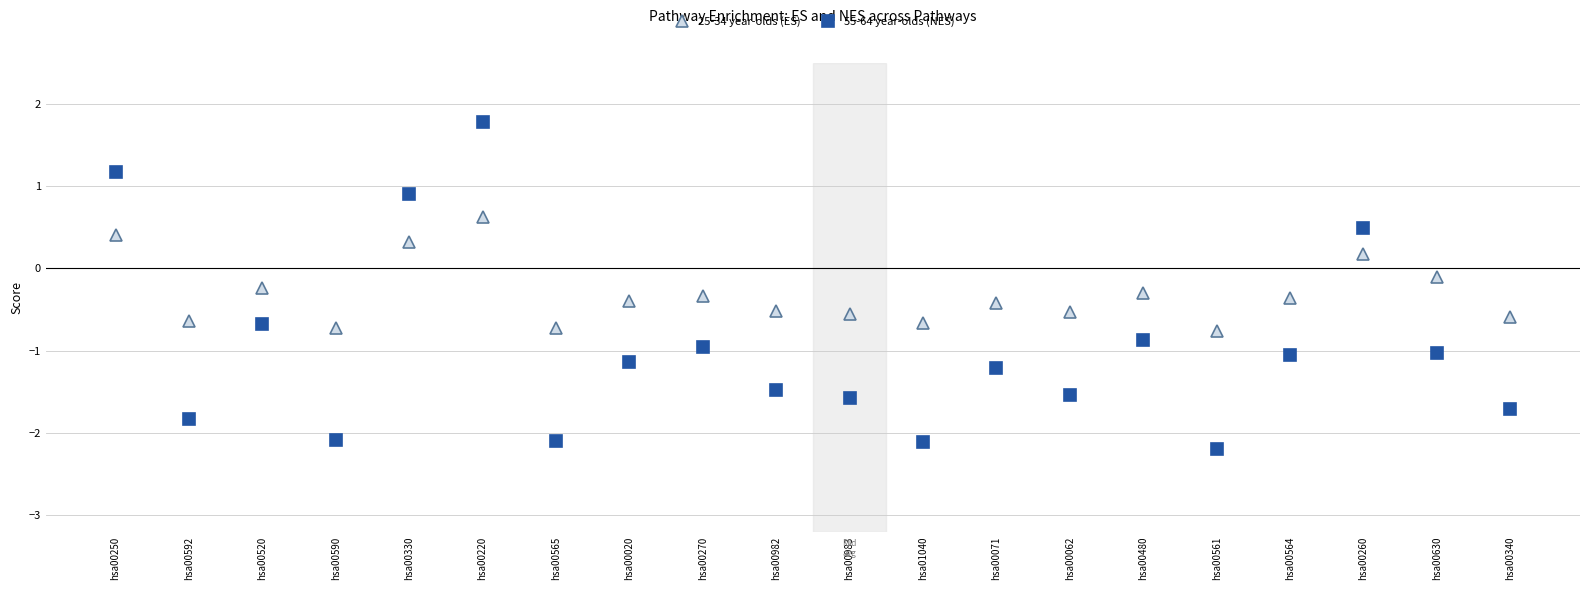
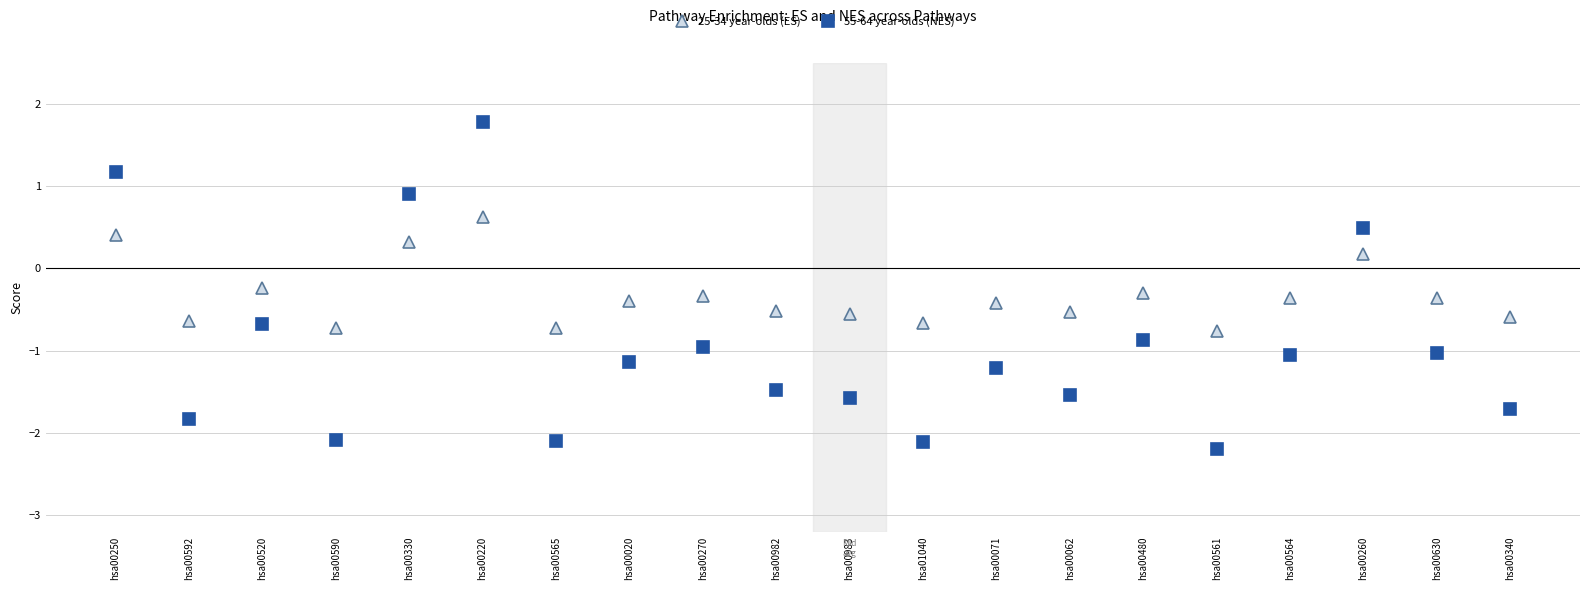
  {
    "25-34 year-olds (ES)": {
      "hsa00250": 0.4,
      "hsa00592": -0.6,
      "hsa00520": -0.2,
      "hsa00590": -0.7,
      "hsa00330": 0.3,
      "hsa00220": 0.6,
      "hsa00565": -0.7,
      "hsa00020": -0.4,
      "hsa00270": -0.3,
      "hsa00982": -0.5,
      "hsa00983": -0.5,
      "hsa01040": -0.7,
      "hsa00071": -0.4,
      "hsa00062": -0.5,
      "hsa00480": -0.3,
      "hsa00561": -0.8,
      "hsa00564": -0.4,
      "hsa00260": 0.2,
-     "hsa00630": -0.1,
+     "hsa00630": -0.4,
      "hsa00340": -0.6
    },
    "55-64 year-olds (NES)": {
      "hsa00250": 1.2,
      "hsa00592": -1.8,
      "hsa00520": -0.7,
      "hsa00590": -2.1,
      "hsa00330": 0.9,
      "hsa00220": 1.8,
      "hsa00565": -2.1,
      "hsa00020": -1.1,
      "hsa00270": -1.0,
      "hsa00982": -1.5,
      "hsa00983": -1.6,
      "hsa01040": -2.1,
      "hsa00071": -1.2,
      "hsa00062": -1.5,
      "hsa00480": -0.9,
      "hsa00561": -2.2,
      "hsa00564": -1.0,
      "hsa00260": 0.5,
      "hsa00630": -1.0,
      "hsa00340": -1.7
    }
  }
